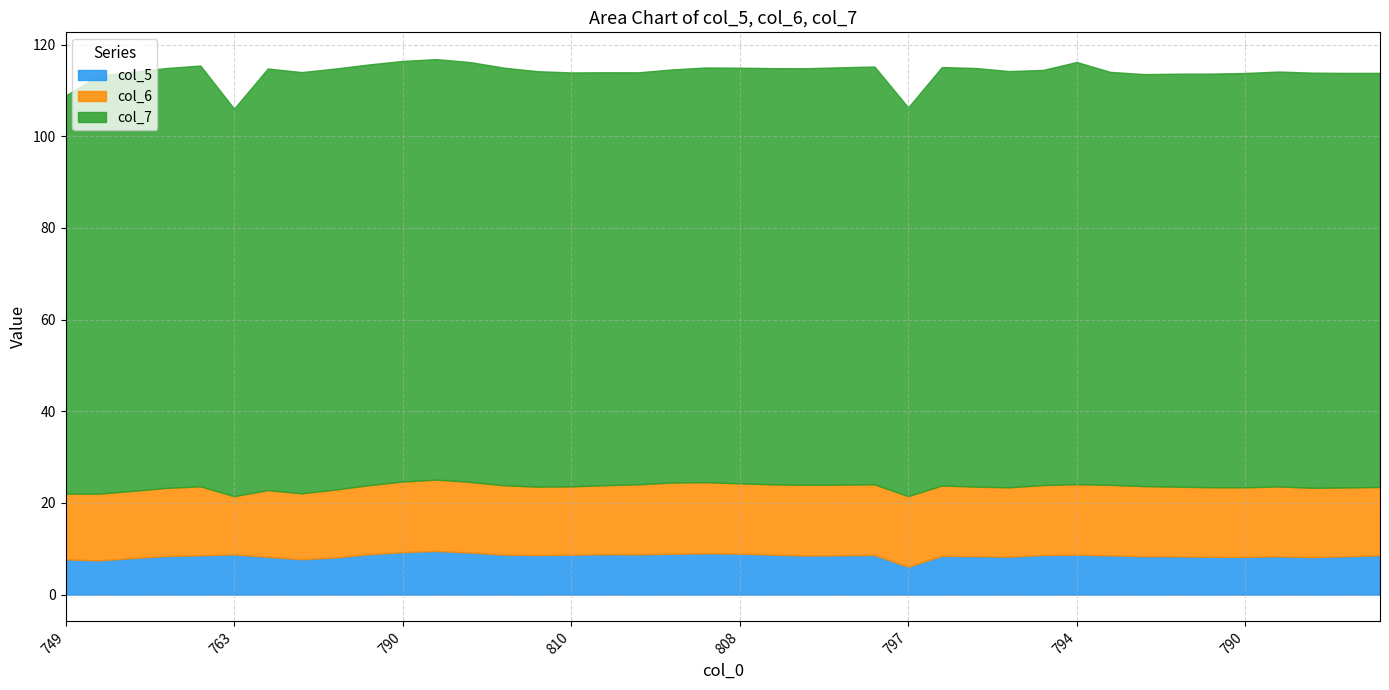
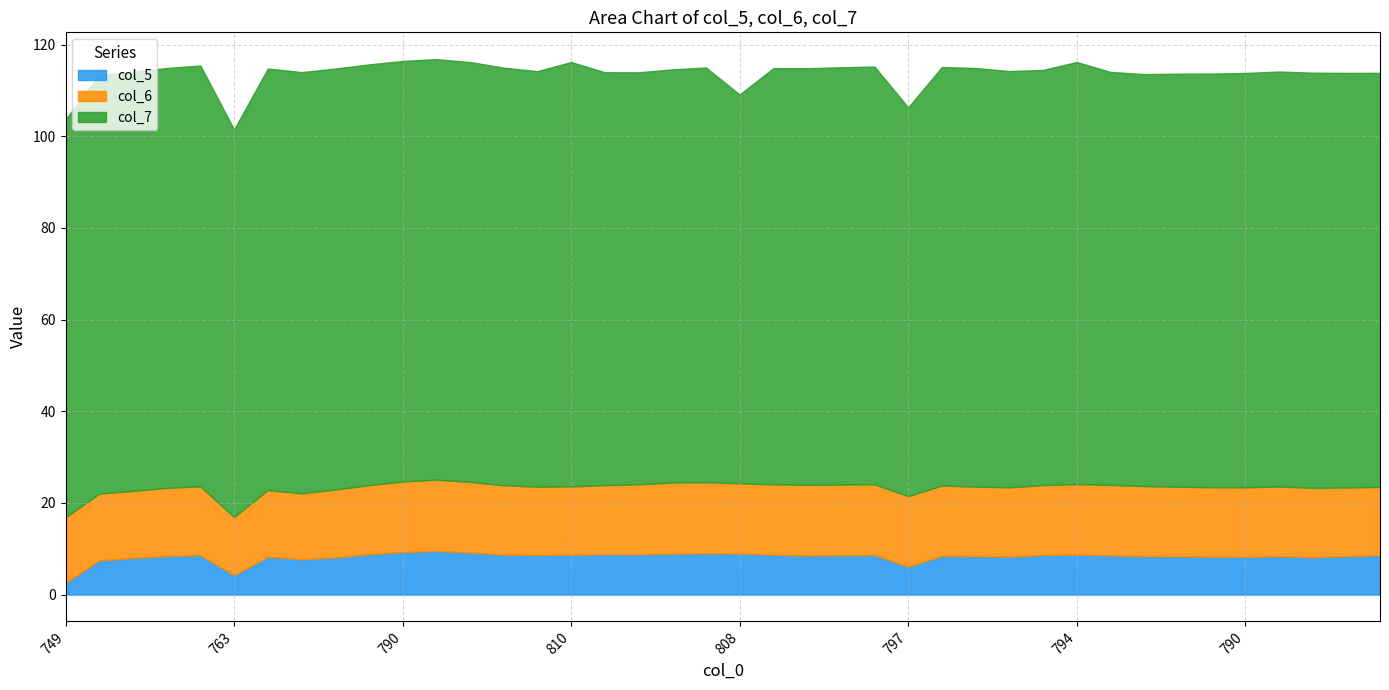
  {
    "col_5": {
-     "749": 8,
-     "763": 9,
+     "749": 3,
+     "763": 4,
      "810": 9,
      "808": 9,
      "797": 6,
      "794": 9
    },
    "col_6": {
      "749": 14,
      "763": 13,
      "810": 15,
      "808": 15,
      "797": 15,
      "794": 15
    },
    "col_7": {
      "749": 87,
      "763": 85,
-     "810": 90,
-     "808": 91,
+     "810": 93,
+     "808": 85,
      "797": 85,
      "794": 92
    }
  }
